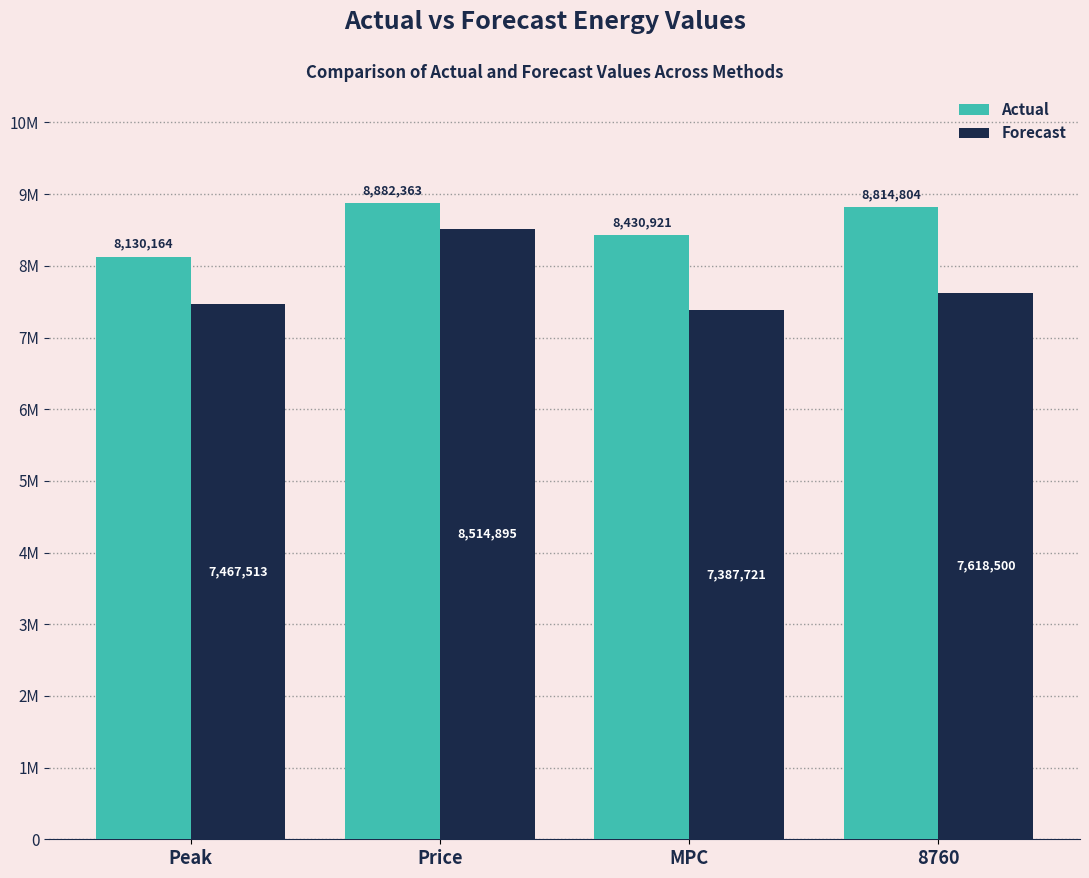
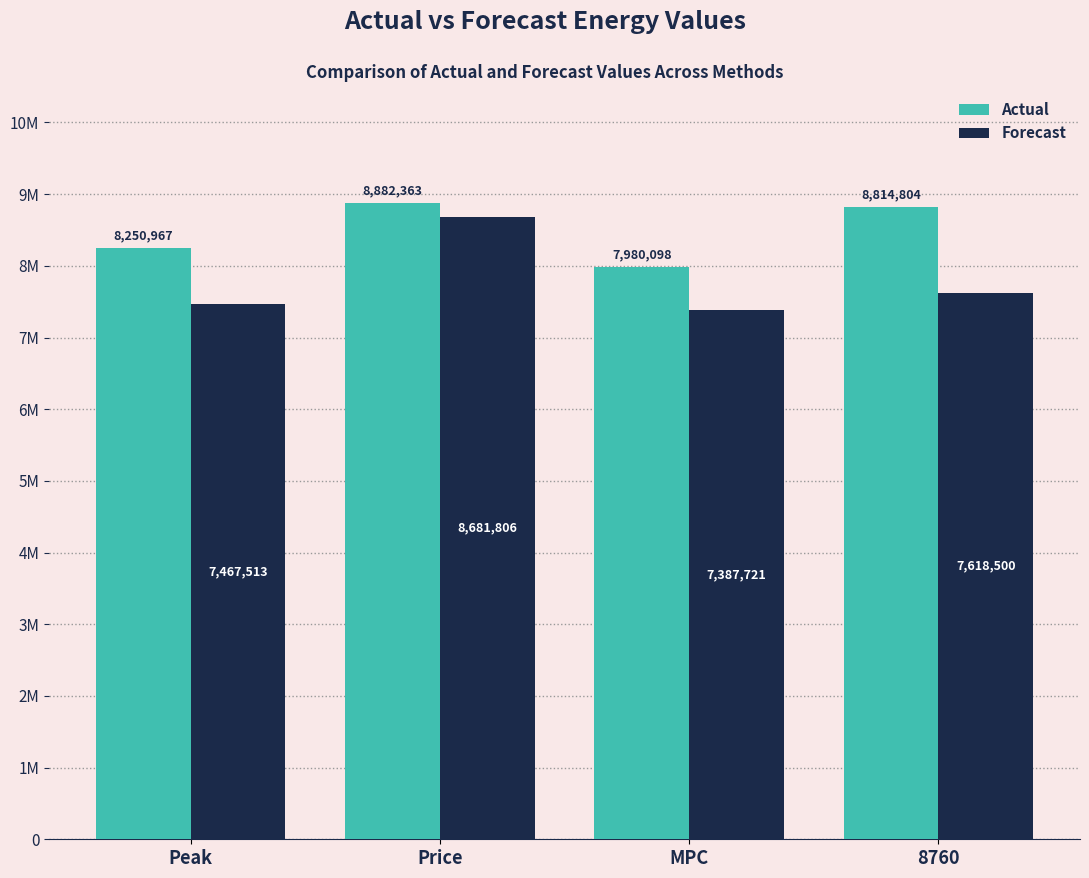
  {
    "Actual": {
-     "Peak": "8,130,164",
+     "Peak": "8,250,967",
      "Price": "8,882,363",
-     "MPC": "8,430,921",
+     "MPC": "7,980,098",
      "8760": "8,814,804"
    },
    "Forecast": {
      "Peak": "7,467,513",
-     "Price": "8,514,895",
+     "Price": "8,681,806",
      "MPC": "7,387,721",
      "8760": "7,618,500"
    }
  }
